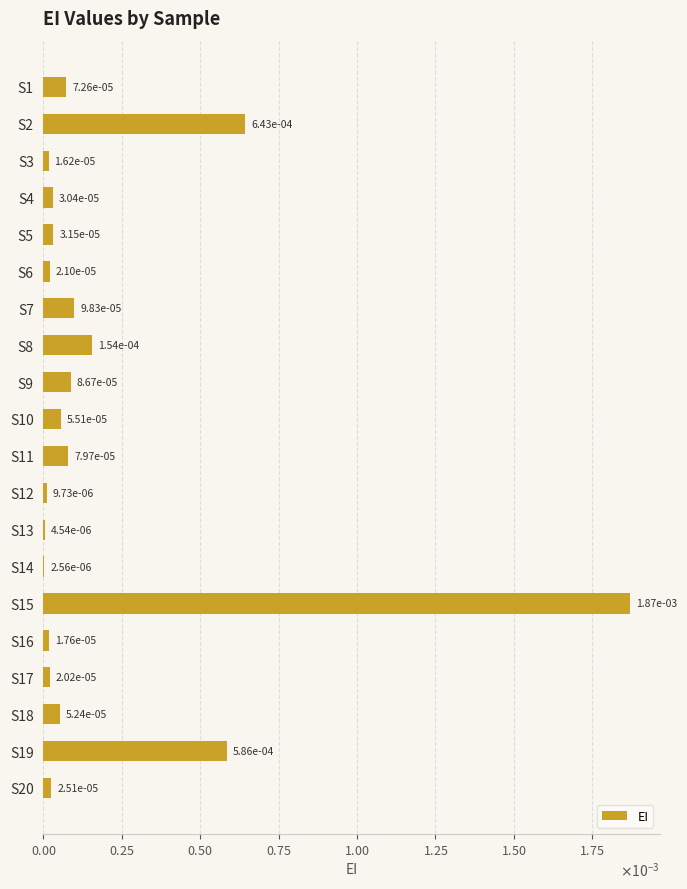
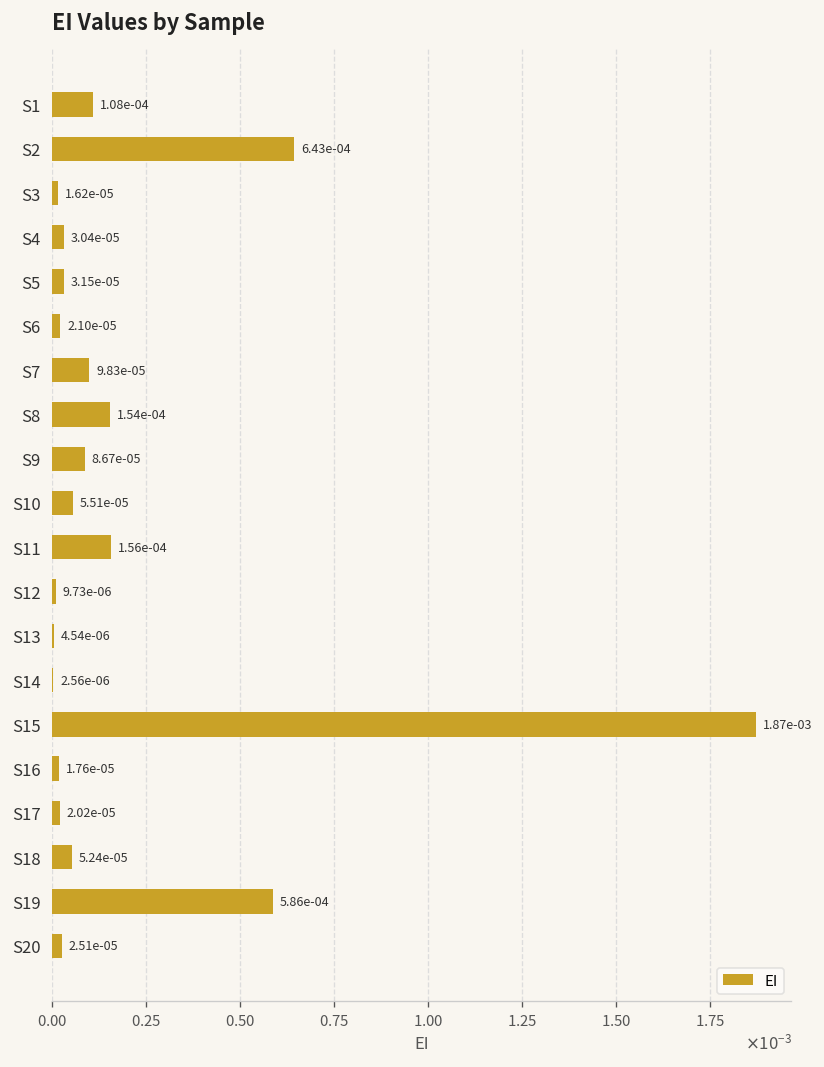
  {
-   "S1": "7.26e-05",
+   "S1": "1.08e-04",
    "S2": "6.43e-04",
    "S3": "1.62e-05",
    "S4": "3.04e-05",
    "S5": "3.15e-05",
    "S6": "2.10e-05",
    "S7": "9.83e-05",
    "S8": "1.54e-04",
    "S9": "8.67e-05",
    "S10": "5.51e-05",
-   "S11": "7.97e-05",
+   "S11": "1.56e-04",
    "S12": "9.73e-06",
    "S13": "4.54e-06",
    "S14": "2.56e-06",
    "S15": "1.87e-03",
    "S16": "1.76e-05",
    "S17": "2.02e-05",
    "S18": "5.24e-05",
    "S19": "5.86e-04",
    "S20": "2.51e-05"
  }
